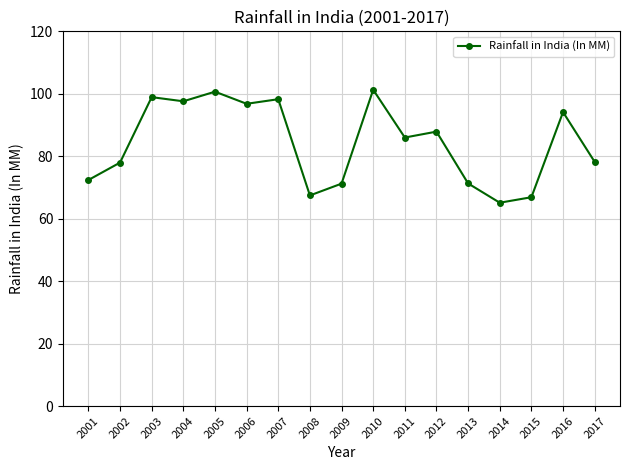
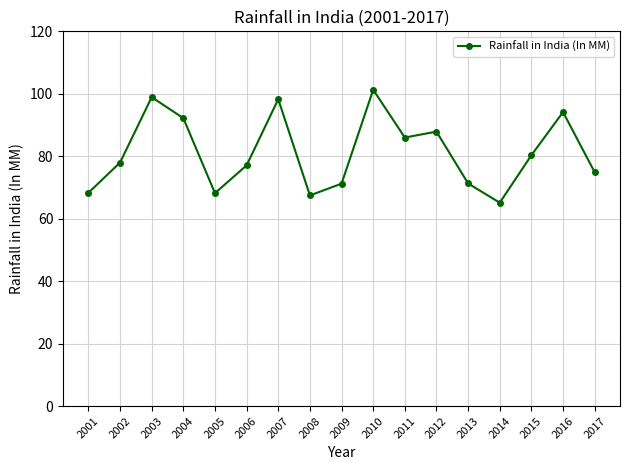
  {
-   "2001": 72,
+   "2001": 68,
    "2002": 78,
    "2003": 99,
-   "2004": 98,
-   "2005": 101,
-   "2006": 97,
+   "2004": 92,
+   "2005": 68,
+   "2006": 77,
    "2007": 98,
    "2008": 67,
    "2009": 71,
    "2010": 101,
    "2011": 86,
    "2012": 88,
    "2013": 71,
    "2014": 65,
-   "2015": 67,
+   "2015": 80,
    "2016": 94,
-   "2017": 78
+   "2017": 75
  }
